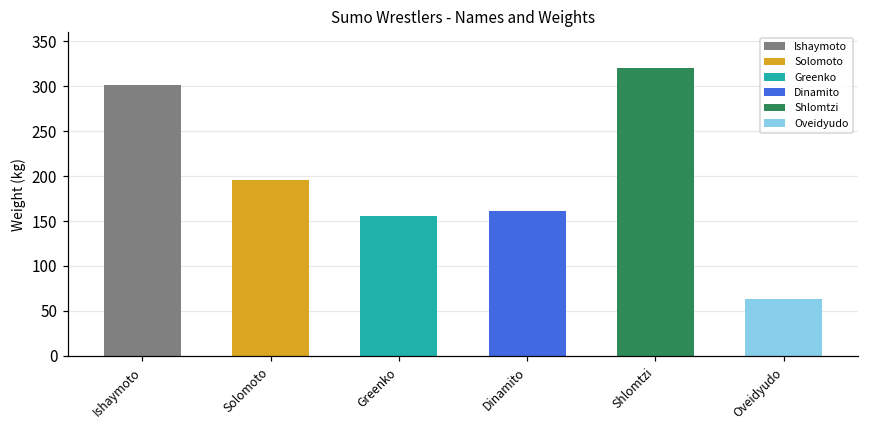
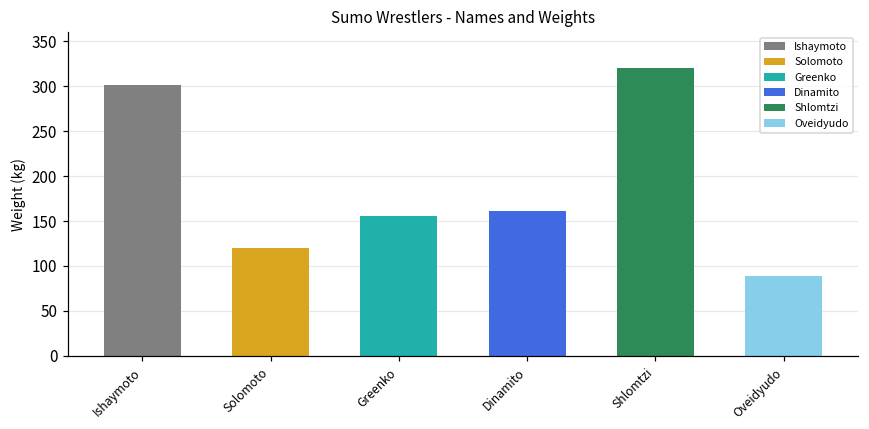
  {
    "Ishaymoto": 300,
-   "Solomoto": 200,
+   "Solomoto": 120,
    "Greenko": 160,
    "Dinamito": 160,
    "Shlomtzi": 320,
-   "Oveidyudo": 60
+   "Oveidyudo": 90
  }
